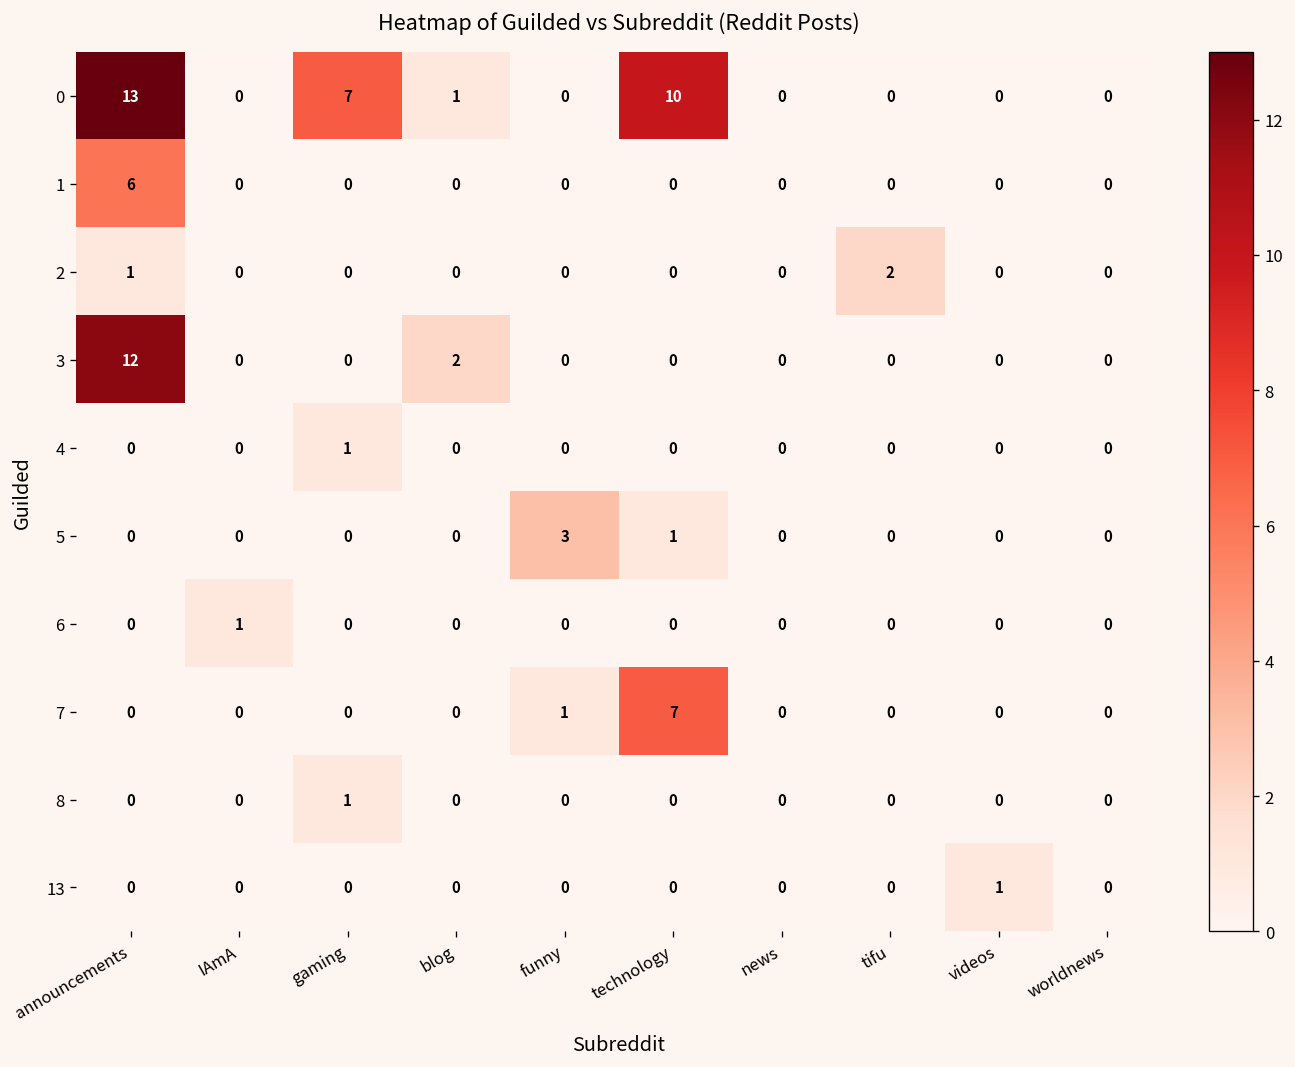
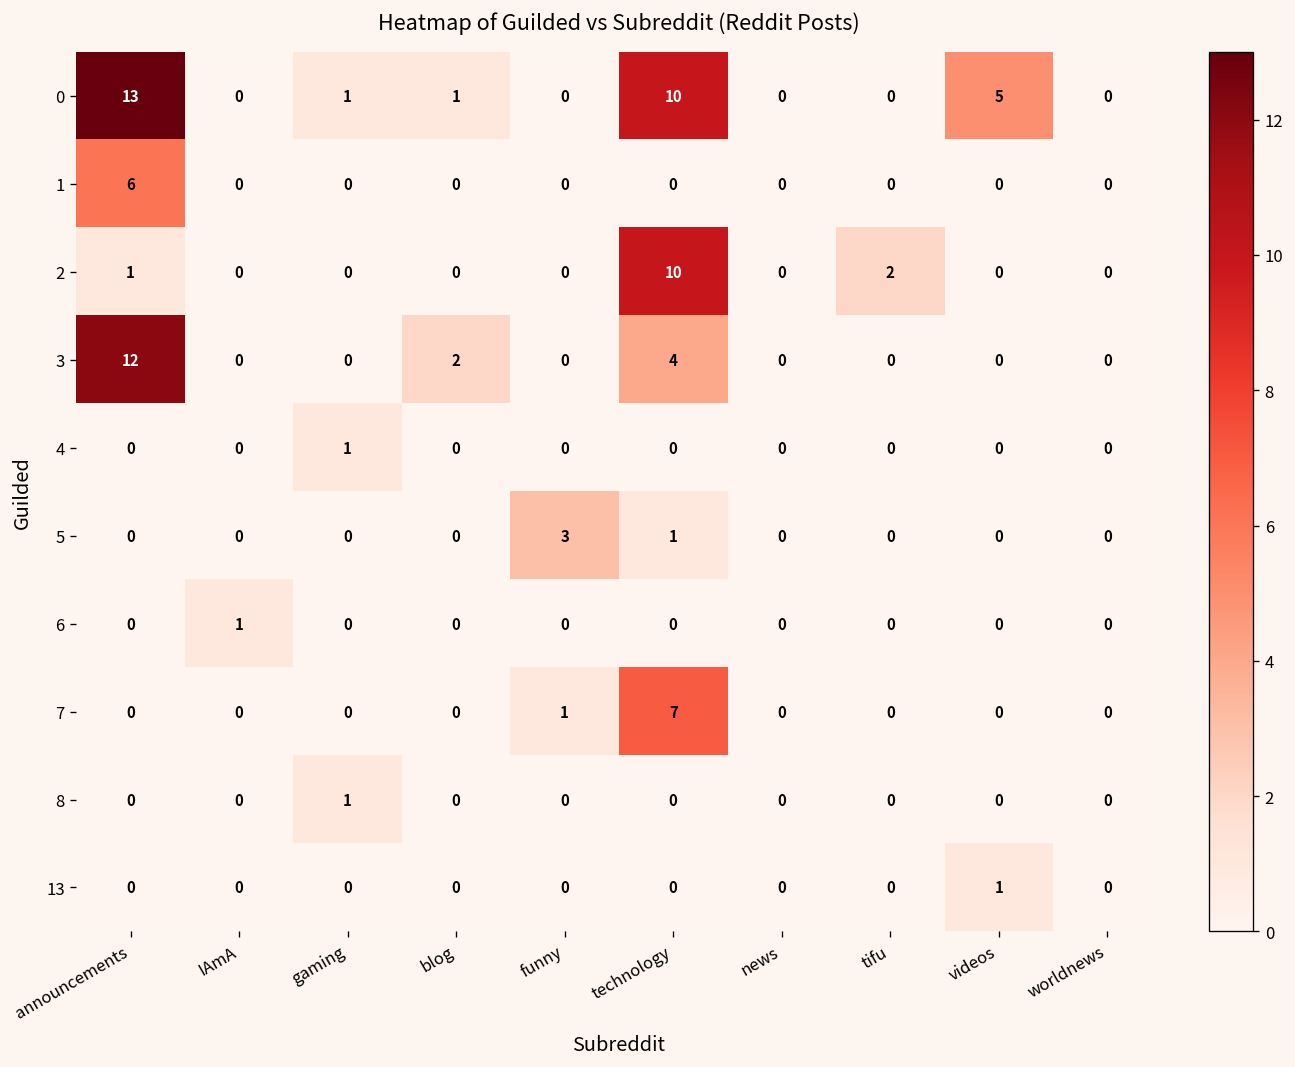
  {
    "0": {
      "announcements": 13,
      "IAmA": 0,
-     "gaming": 7,
+     "gaming": 1,
      "blog": 1,
      "funny": 0,
      "technology": 10,
      "news": 0,
      "tifu": 0,
-     "videos": 0,
+     "videos": 5,
      "worldnews": 0
    },
    "1": {
      "announcements": 6,
      "IAmA": 0,
      "gaming": 0,
      "blog": 0,
      "funny": 0,
      "technology": 0,
      "news": 0,
      "tifu": 0,
      "videos": 0,
      "worldnews": 0
    },
    "2": {
      "announcements": 1,
      "IAmA": 0,
      "gaming": 0,
      "blog": 0,
      "funny": 0,
-     "technology": 0,
+     "technology": 10,
      "news": 0,
      "tifu": 2,
      "videos": 0,
      "worldnews": 0
    },
    "3": {
      "announcements": 12,
      "IAmA": 0,
      "gaming": 0,
      "blog": 2,
      "funny": 0,
-     "technology": 0,
+     "technology": 4,
      "news": 0,
      "tifu": 0,
      "videos": 0,
      "worldnews": 0
    },
    "4": {
      "announcements": 0,
      "IAmA": 0,
      "gaming": 1,
      "blog": 0,
      "funny": 0,
      "technology": 0,
      "news": 0,
      "tifu": 0,
      "videos": 0,
      "worldnews": 0
    },
    "5": {
      "announcements": 0,
      "IAmA": 0,
      "gaming": 0,
      "blog": 0,
      "funny": 3,
      "technology": 1,
      "news": 0,
      "tifu": 0,
      "videos": 0,
      "worldnews": 0
    },
    "6": {
      "announcements": 0,
      "IAmA": 1,
      "gaming": 0,
      "blog": 0,
      "funny": 0,
      "technology": 0,
      "news": 0,
      "tifu": 0,
      "videos": 0,
      "worldnews": 0
    },
    "7": {
      "announcements": 0,
      "IAmA": 0,
      "gaming": 0,
      "blog": 0,
      "funny": 1,
      "technology": 7,
      "news": 0,
      "tifu": 0,
      "videos": 0,
      "worldnews": 0
    },
    "8": {
      "announcements": 0,
      "IAmA": 0,
      "gaming": 1,
      "blog": 0,
      "funny": 0,
      "technology": 0,
      "news": 0,
      "tifu": 0,
      "videos": 0,
      "worldnews": 0
    },
    "13": {
      "announcements": 0,
      "IAmA": 0,
      "gaming": 0,
      "blog": 0,
      "funny": 0,
      "technology": 0,
      "news": 0,
      "tifu": 0,
      "videos": 1,
      "worldnews": 0
    }
  }
